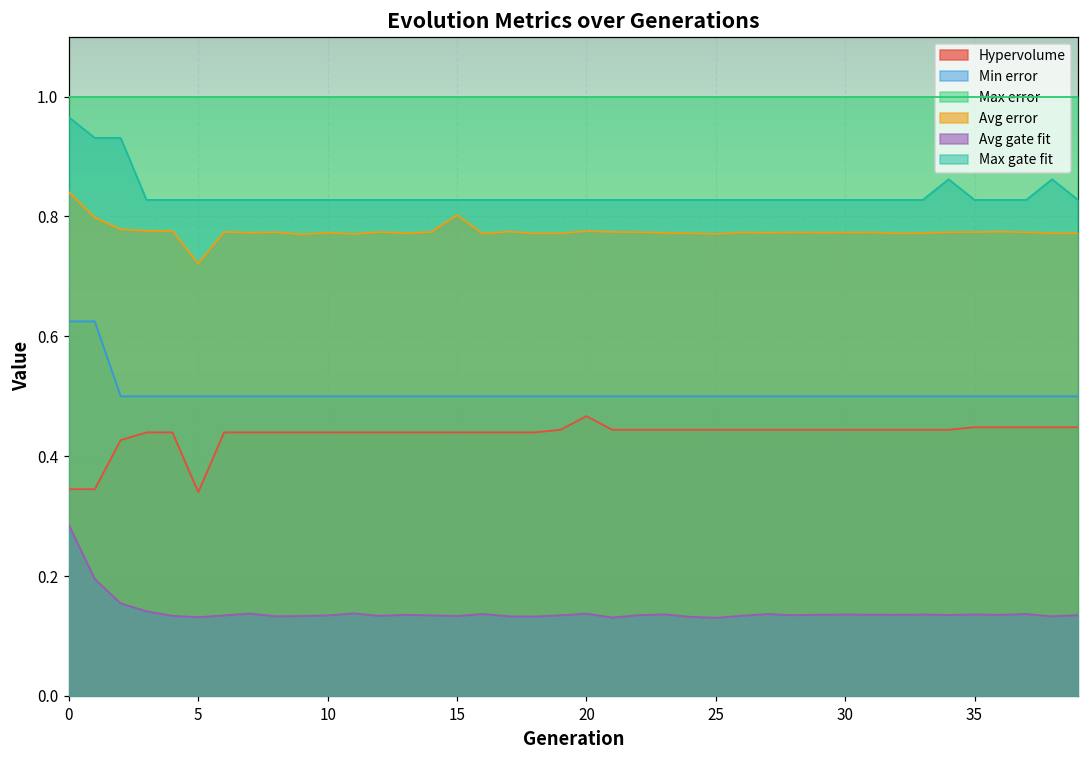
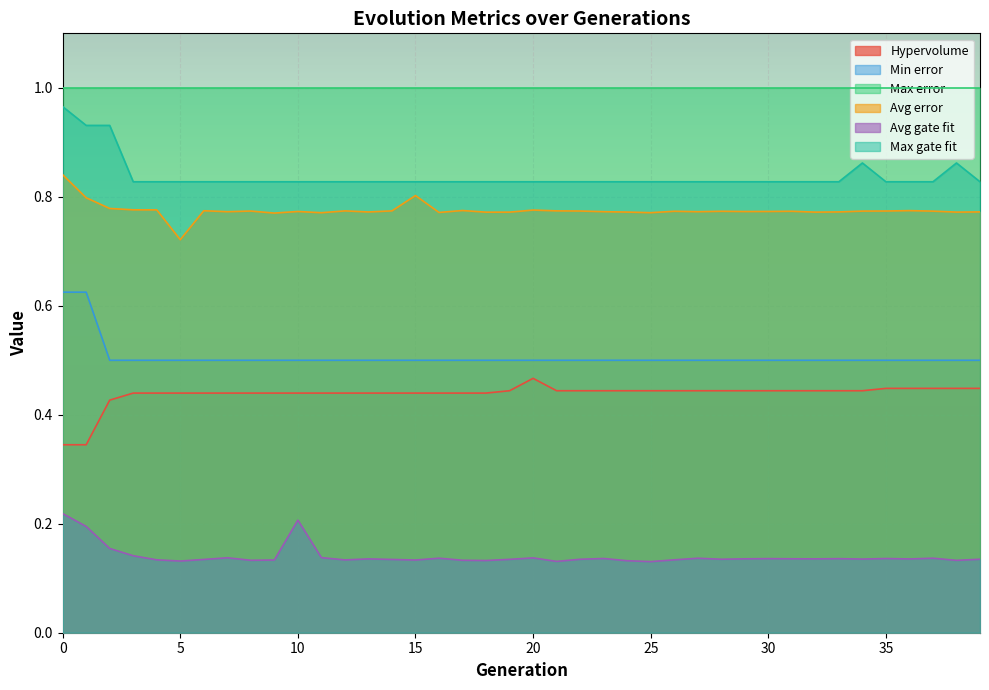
  {
    "Hypervolume": {
      "0": 0.34,
-     "5": 0.34,
+     "5": 0.44,
      "10": 0.44,
      "15": 0.44,
      "20": 0.47,
      "25": 0.44,
      "30": 0.44,
      "35": 0.45
    },
    "Avg error": {
      "0": 0.84,
      "5": 0.72,
      "10": 0.77,
      "15": 0.80,
      "20": 0.78,
      "25": 0.77,
      "30": 0.77,
      "35": 0.77
    },
    "Avg gate fit": {
-     "0": 0.28,
+     "0": 0.22,
      "5": 0.13,
-     "10": 0.13,
+     "10": 0.21,
      "15": 0.13,
      "20": 0.14,
      "25": 0.13,
      "30": 0.14,
      "35": 0.14
    }
  }
